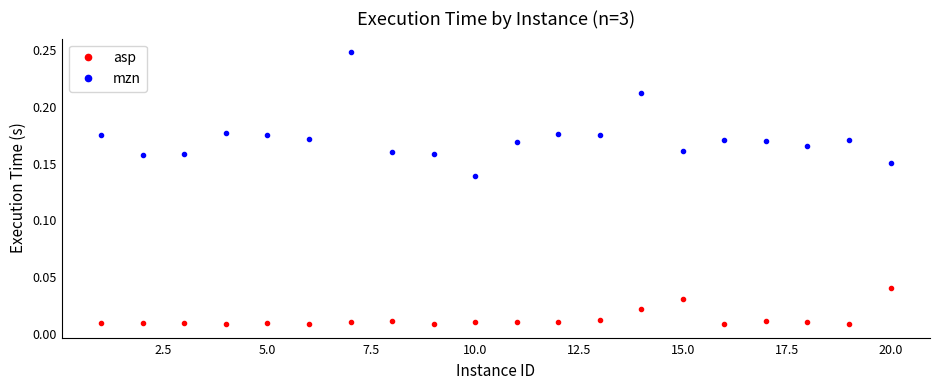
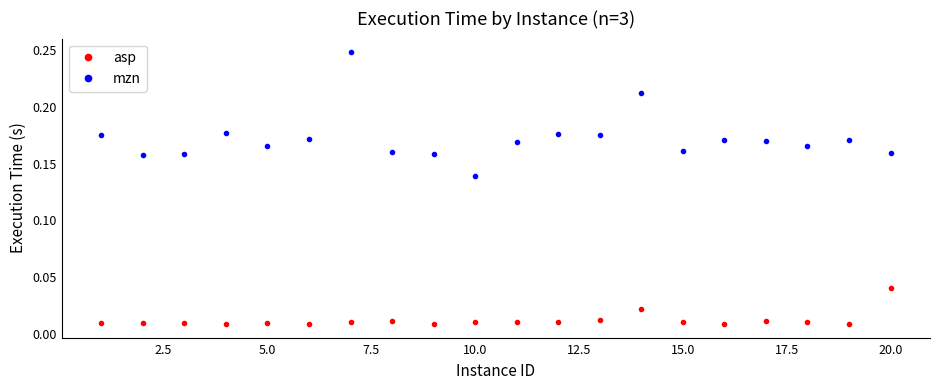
  {
    "asp": {
      "5.0": 0.009,
      "10.0": 0.010,
-     "15.0": 0.031,
+     "15.0": 0.010,
      "20.0": 0.041
    },
    "mzn": {
-     "5.0": 0.175,
+     "5.0": 0.166,
      "10.0": 0.140,
      "15.0": 0.161,
-     "20.0": 0.151
+     "20.0": 0.159
    }
  }
